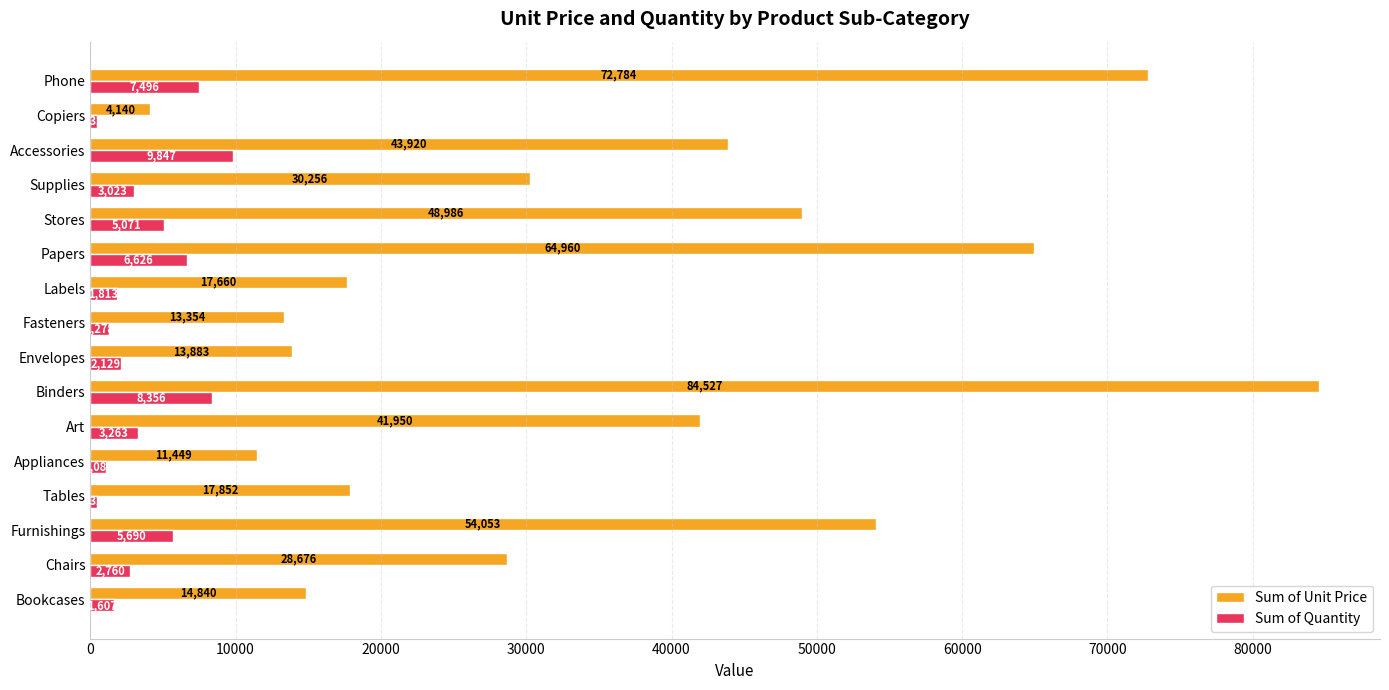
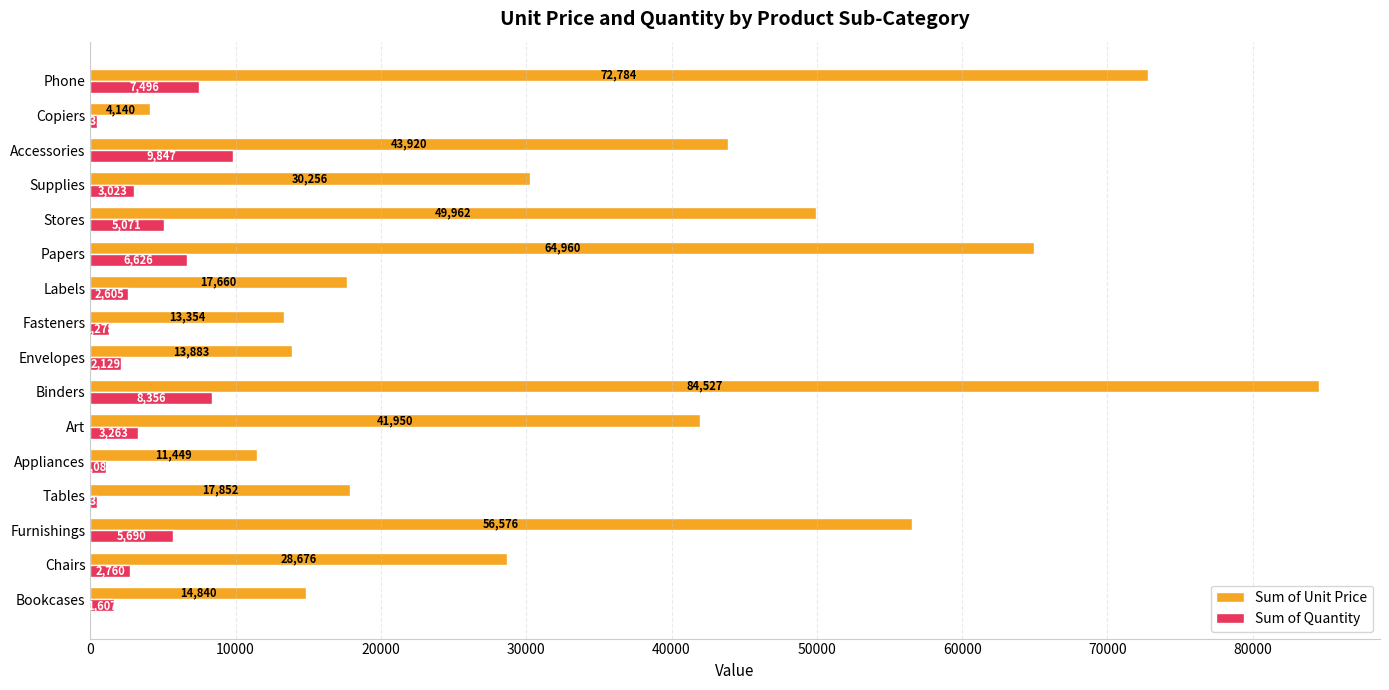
  {
    "Sum of Unit Price": {
      "Phone": "72,784",
      "Copiers": "4,140",
      "Accessories": "43,920",
      "Supplies": "30,256",
-     "Stores": "48,986",
+     "Stores": "49,962",
      "Papers": "64,960",
      "Labels": "17,660",
      "Fasteners": "13,354",
      "Envelopes": "13,883",
      "Binders": "84,527",
      "Art": "41,950",
      "Appliances": "11,449",
      "Tables": "17,852",
-     "Furnishings": "54,053",
+     "Furnishings": "56,576",
      "Chairs": "28,676",
      "Bookcases": "14,840"
    },
    "Sum of Quantity": {
      "Phone": "7,496",
      "Accessories": "9,847",
      "Supplies": "3,023",
      "Stores": "5,071",
      "Papers": "6,626",
-     "Labels": "1,813",
+     "Labels": "2,605",
      "Fasteners": "1,278",
      "Envelopes": "2,129",
      "Binders": "8,356",
      "Art": "3,263",
      "Furnishings": "5,690",
      "Chairs": "2,760",
      "Bookcases": "1,607"
    }
  }
